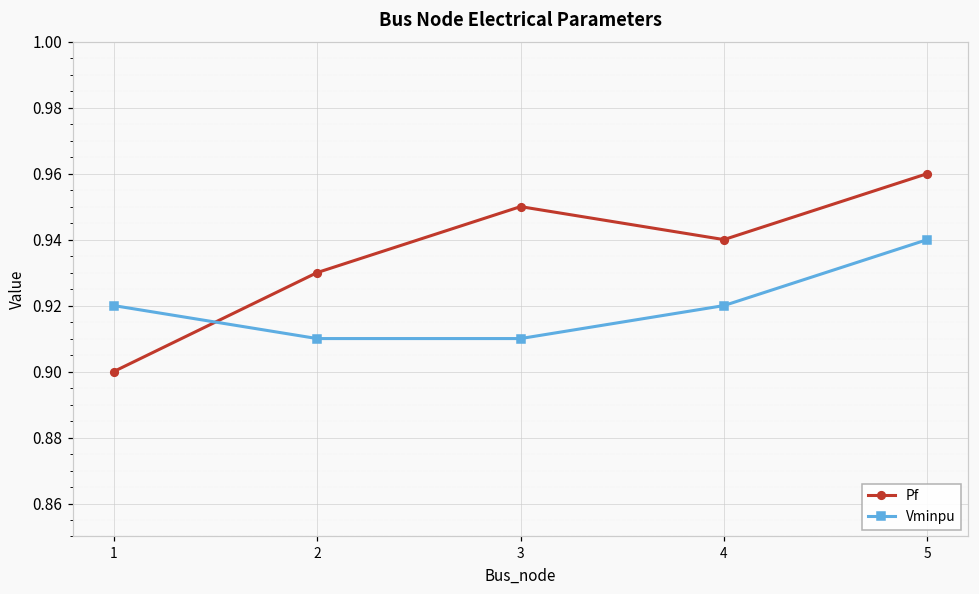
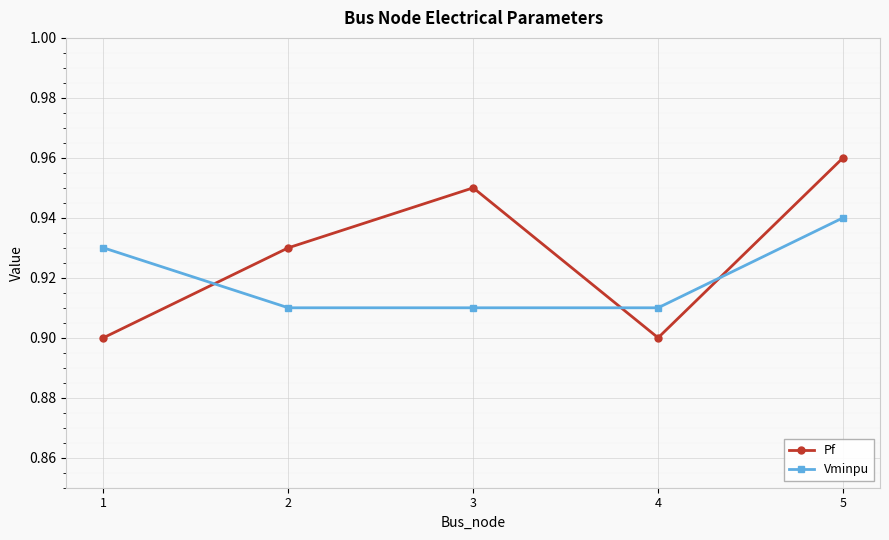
  {
    "Pf": {
      "1": 0.90,
      "2": 0.93,
      "3": 0.95,
-     "4": 0.94,
+     "4": 0.90,
      "5": 0.96
    },
    "Vminpu": {
-     "1": 0.92,
+     "1": 0.93,
      "2": 0.91,
      "3": 0.91,
-     "4": 0.92,
+     "4": 0.91,
      "5": 0.94
    }
  }
